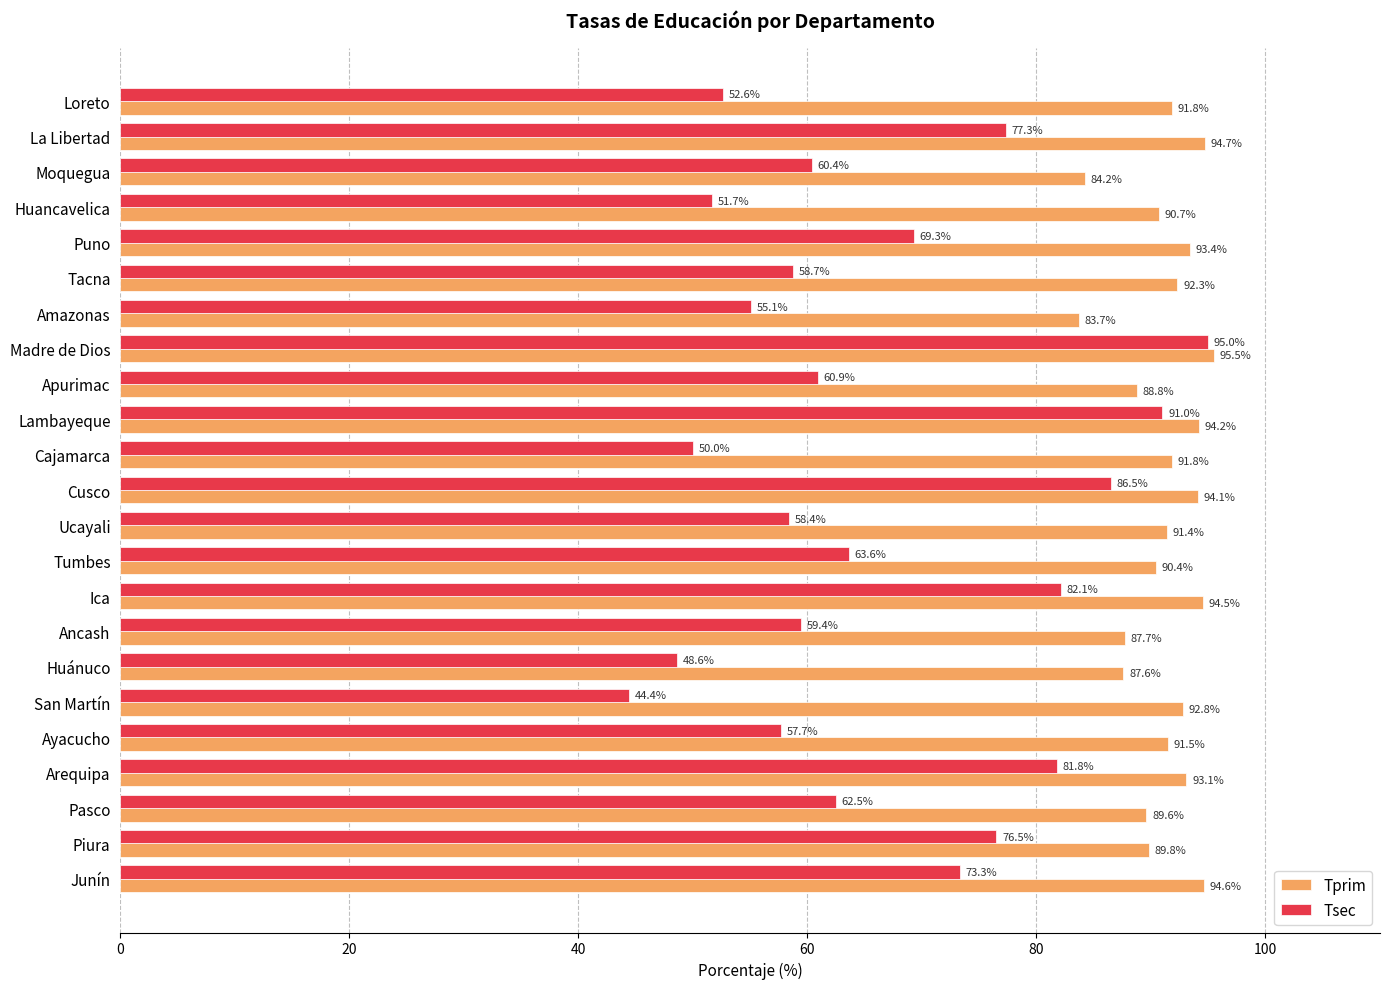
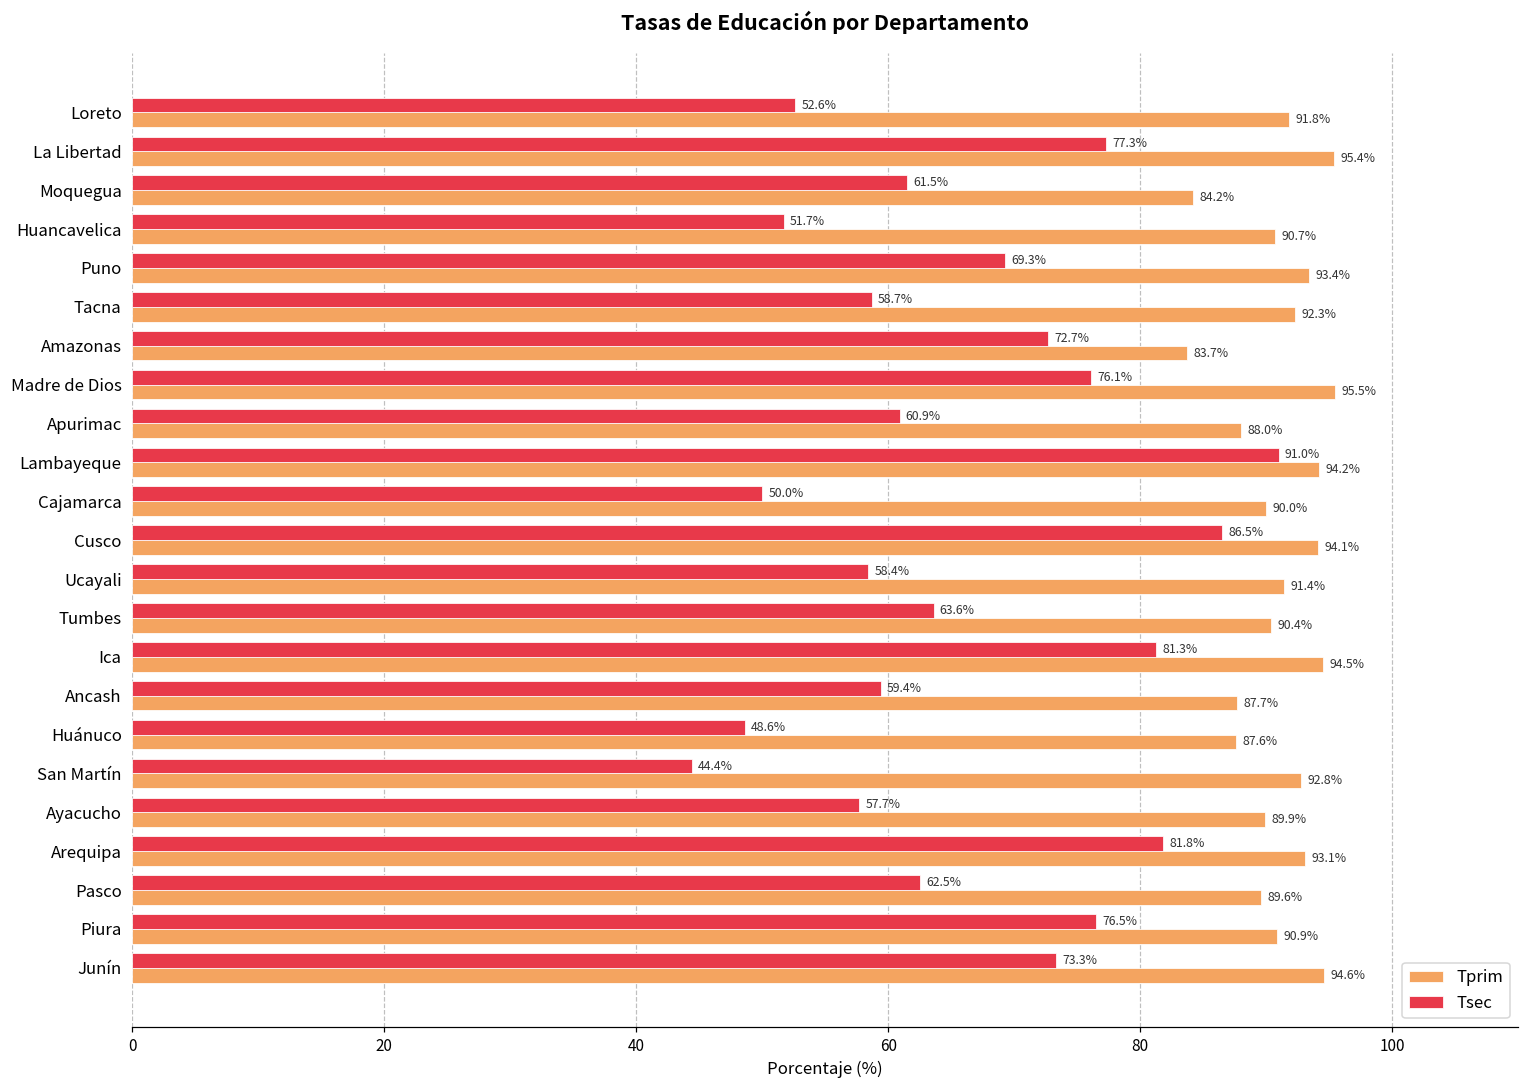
  {
    "Tprim": {
      "Loreto": "91.8%",
-     "La Libertad": "94.7%",
+     "La Libertad": "95.4%",
      "Moquegua": "84.2%",
      "Huancavelica": "90.7%",
      "Puno": "93.4%",
      "Tacna": "92.3%",
      "Amazonas": "83.7%",
      "Madre de Dios": "95.5%",
-     "Apurimac": "88.8%",
+     "Apurimac": "88.0%",
      "Lambayeque": "94.2%",
-     "Cajamarca": "91.8%",
+     "Cajamarca": "90.0%",
      "Cusco": "94.1%",
      "Ucayali": "91.4%",
      "Tumbes": "90.4%",
      "Ica": "94.5%",
      "Ancash": "87.7%",
      "Huánuco": "87.6%",
      "San Martín": "92.8%",
-     "Ayacucho": "91.5%",
+     "Ayacucho": "89.9%",
      "Arequipa": "93.1%",
      "Pasco": "89.6%",
-     "Piura": "89.8%",
+     "Piura": "90.9%",
      "Junín": "94.6%"
    },
    "Tsec": {
      "Loreto": "52.6%",
      "La Libertad": "77.3%",
-     "Moquegua": "60.4%",
+     "Moquegua": "61.5%",
      "Huancavelica": "51.7%",
      "Puno": "69.3%",
      "Tacna": "58.7%",
-     "Amazonas": "55.1%",
-     "Madre de Dios": "95.0%",
+     "Amazonas": "72.7%",
+     "Madre de Dios": "76.1%",
      "Apurimac": "60.9%",
      "Lambayeque": "91.0%",
      "Cajamarca": "50.0%",
      "Cusco": "86.5%",
      "Ucayali": "58.4%",
      "Tumbes": "63.6%",
-     "Ica": "82.1%",
+     "Ica": "81.3%",
      "Ancash": "59.4%",
      "Huánuco": "48.6%",
      "San Martín": "44.4%",
      "Ayacucho": "57.7%",
      "Arequipa": "81.8%",
      "Pasco": "62.5%",
      "Piura": "76.5%",
      "Junín": "73.3%"
    }
  }
